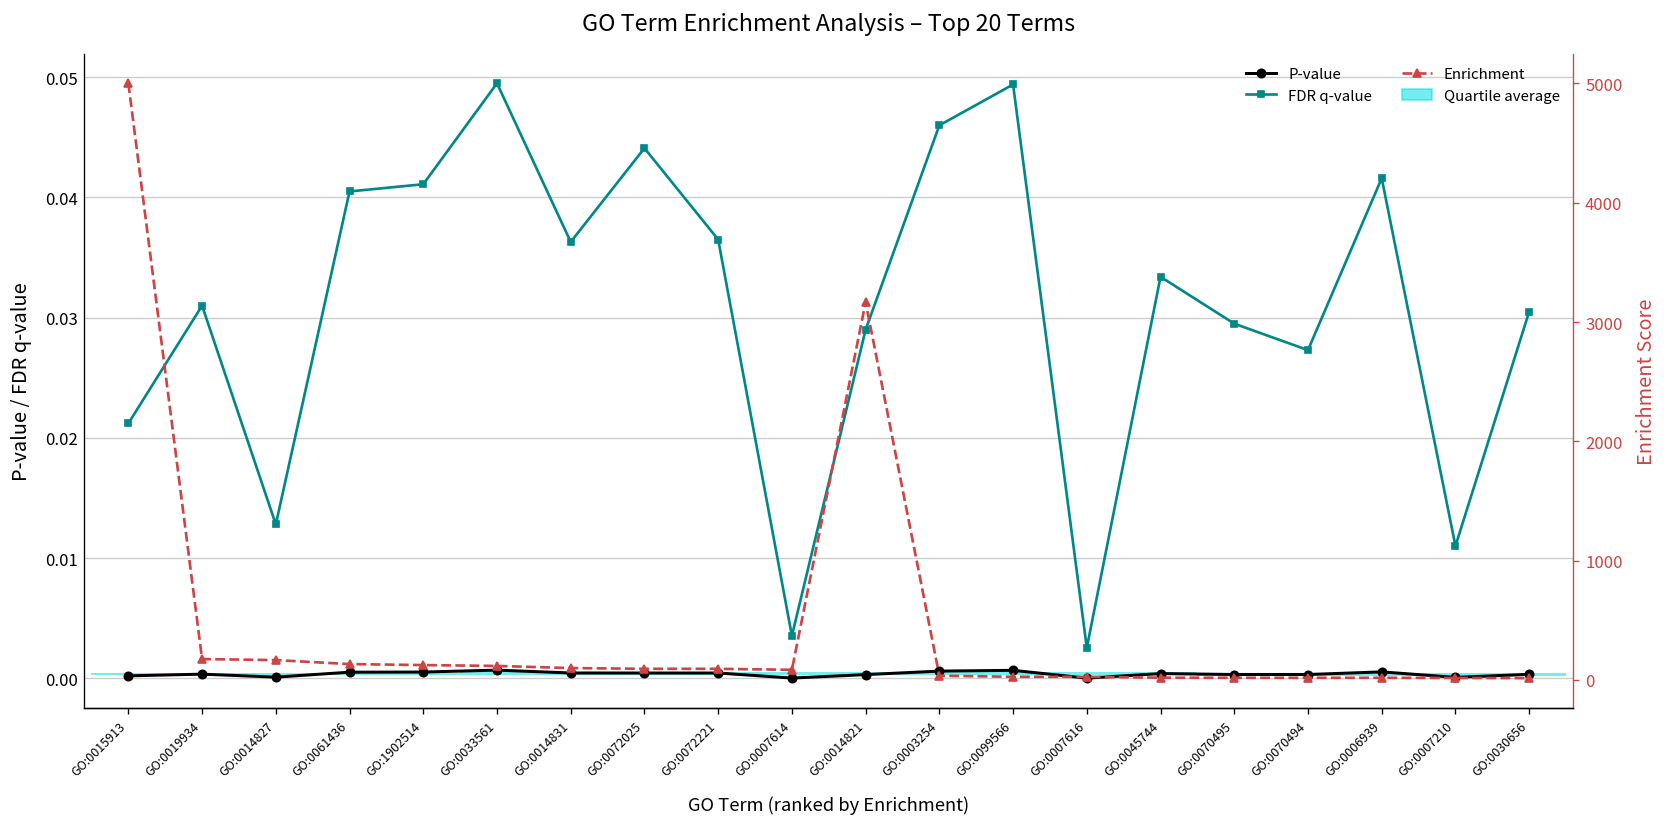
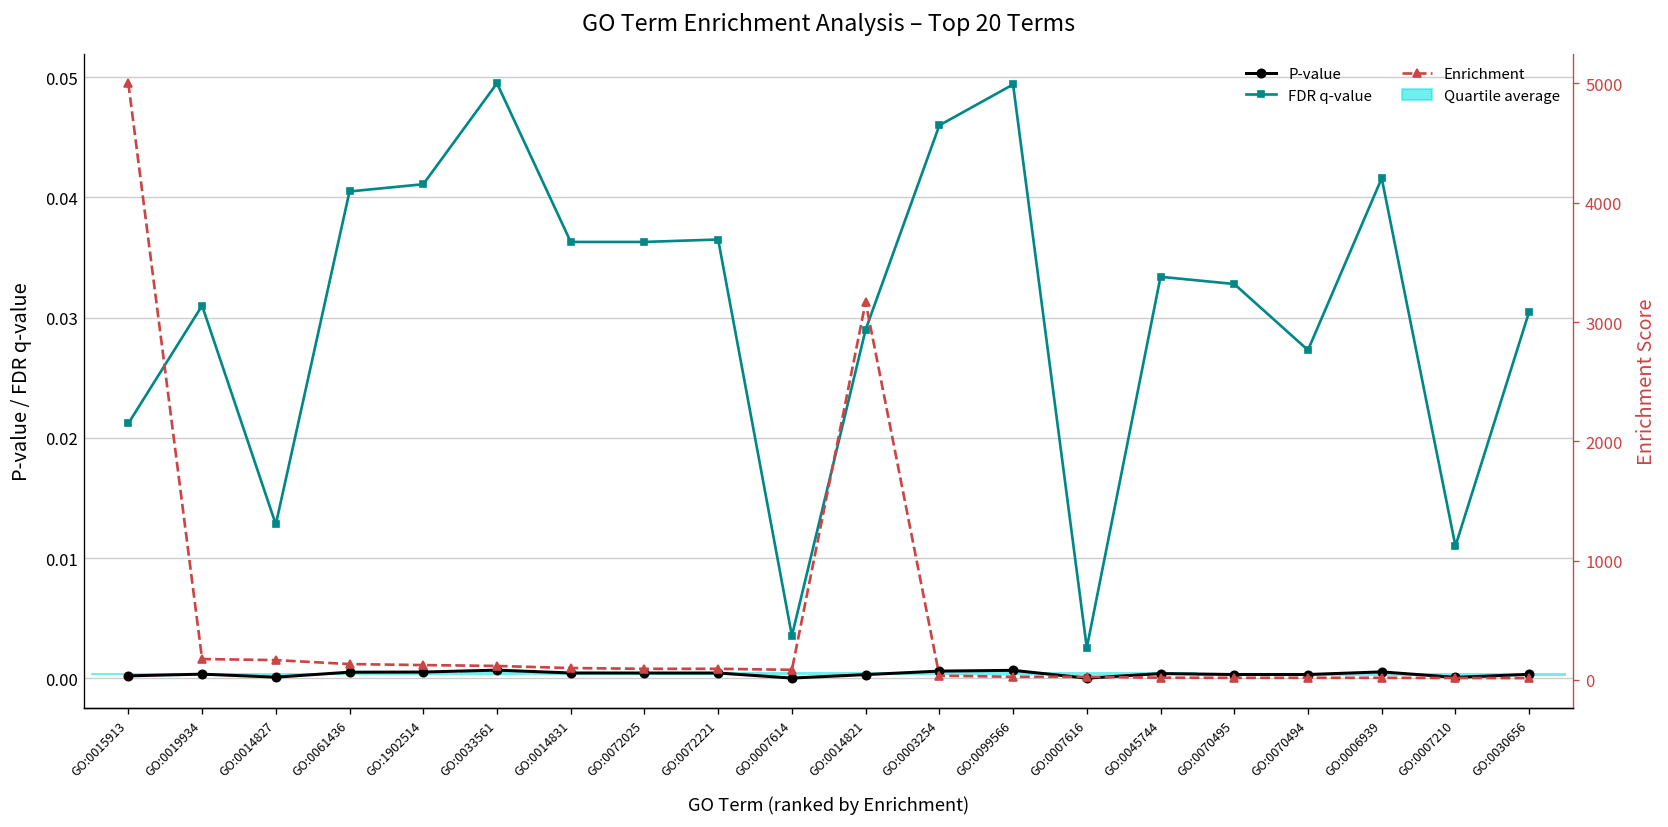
  {
    "P-value": {
      "GO:0015913": 0.0002,
      "GO:0019934": 0.0003,
      "GO:0014827": 0.0001,
      "GO:0061436": 0.0005,
      "GO:1902514": 0.0005,
      "GO:0033561": 0.0007,
      "GO:0014831": 0.0004,
      "GO:0072025": 0.0004,
      "GO:0072221": 0.0004,
      "GO:0007614": 0.0000,
      "GO:0014821": 0.0003,
      "GO:0003254": 0.0006,
      "GO:0099566": 0.0007,
      "GO:0007616": 0.0000,
      "GO:0045744": 0.0004,
      "GO:0070495": 0.0003,
      "GO:0070494": 0.0003,
      "GO:0006939": 0.0005,
      "GO:0007210": 0.0001,
      "GO:0030656": 0.0003
    },
    "FDR q-value": {
      "GO:0015913": 0.0212,
      "GO:0019934": 0.0310,
      "GO:0014827": 0.0128,
      "GO:0061436": 0.0405,
      "GO:1902514": 0.0411,
      "GO:0033561": 0.0495,
      "GO:0014831": 0.0363,
-     "GO:0072025": 0.0441,
+     "GO:0072025": 0.0363,
      "GO:0072221": 0.0365,
      "GO:0007614": 0.0035,
      "GO:0014821": 0.0290,
      "GO:0003254": 0.0460,
      "GO:0099566": 0.0494,
      "GO:0007616": 0.0025,
      "GO:0045744": 0.0334,
-     "GO:0070495": 0.0295,
+     "GO:0070495": 0.0328,
      "GO:0070494": 0.0273,
      "GO:0006939": 0.0416,
      "GO:0007210": 0.0110,
      "GO:0030656": 0.0305
    },
    "Enrichment": {
      "GO:0015913": 5000,
      "GO:0019934": 200,
      "GO:0014827": 200,
      "GO:0061436": 100,
      "GO:1902514": 100,
      "GO:0033561": 100,
      "GO:0014831": 100,
      "GO:0072025": 100,
      "GO:0072221": 100,
      "GO:0007614": 100,
      "GO:0014821": 3200,
      "GO:0003254": 0,
      "GO:0099566": 0,
      "GO:0007616": 0,
      "GO:0045744": 0,
      "GO:0070495": 0,
      "GO:0070494": 0,
      "GO:0006939": 0,
      "GO:0007210": 0,
      "GO:0030656": 0
    }
  }
